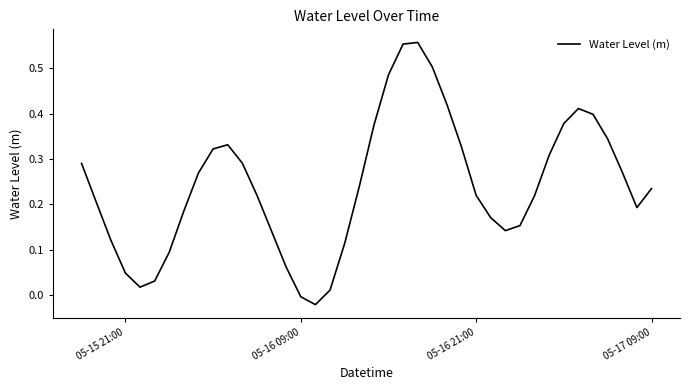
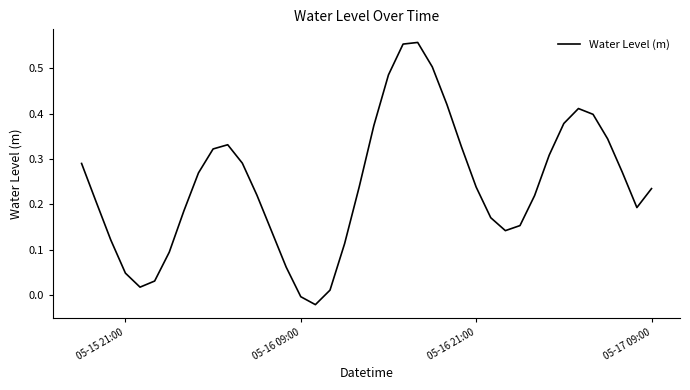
  {
    "05-15 21:00": 0.05,
    "05-16 09:00": 0.00,
-   "05-16 21:00": 0.22,
+   "05-16 21:00": 0.24,
    "05-17 09:00": 0.23
  }
